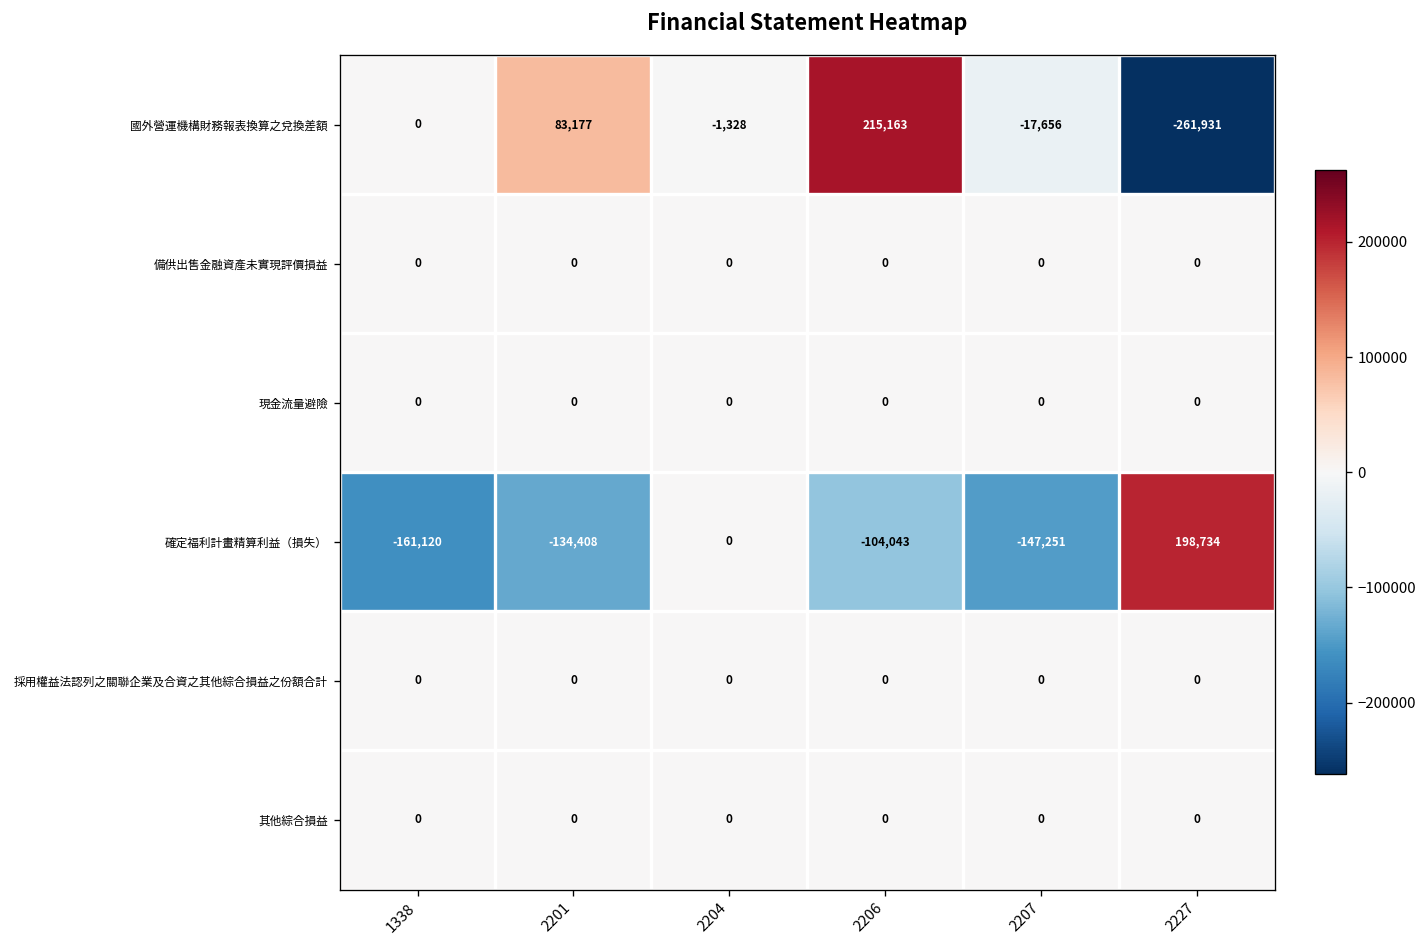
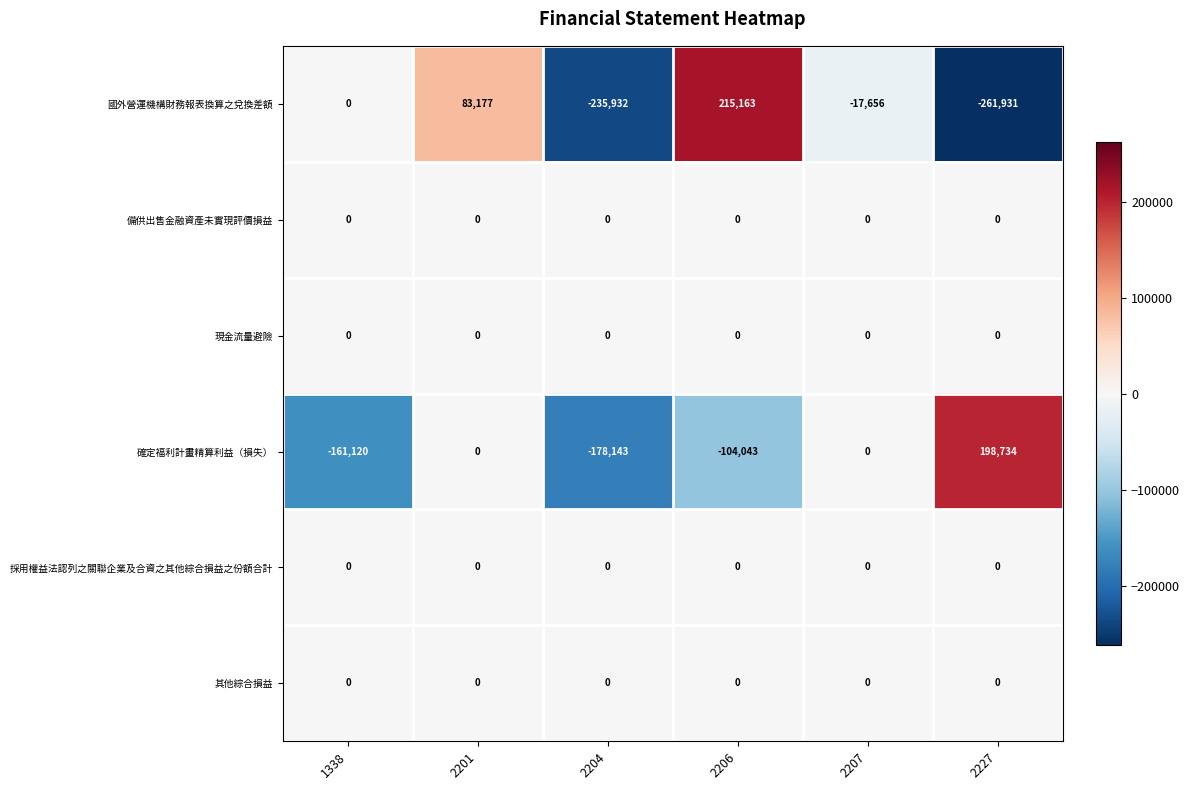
  {
    "國外營運機構財務報表換算之兌換差額": {
      "1338": "0",
      "2201": "83,177",
-     "2204": "-1,328",
+     "2204": "-235,932",
      "2206": "215,163",
      "2207": "-17,656",
      "2227": "-261,931"
    },
    "備供出售金融資產未實現評價損益": {
      "1338": "0",
      "2201": "0",
      "2204": "0",
      "2206": "0",
      "2207": "0",
      "2227": "0"
    },
    "現金流量避險": {
      "1338": "0",
      "2201": "0",
      "2204": "0",
      "2206": "0",
      "2207": "0",
      "2227": "0"
    },
    "確定福利計畫精算利益（損失）": {
      "1338": "-161,120",
-     "2201": "-134,408",
-     "2204": "0",
+     "2201": "0",
+     "2204": "-178,143",
      "2206": "-104,043",
-     "2207": "-147,251",
+     "2207": "0",
      "2227": "198,734"
    },
    "採用權益法認列之關聯企業及合資之其他綜合損益之份額合計": {
      "1338": "0",
      "2201": "0",
      "2204": "0",
      "2206": "0",
      "2207": "0",
      "2227": "0"
    },
    "其他綜合損益": {
      "1338": "0",
      "2201": "0",
      "2204": "0",
      "2206": "0",
      "2207": "0",
      "2227": "0"
    }
  }
